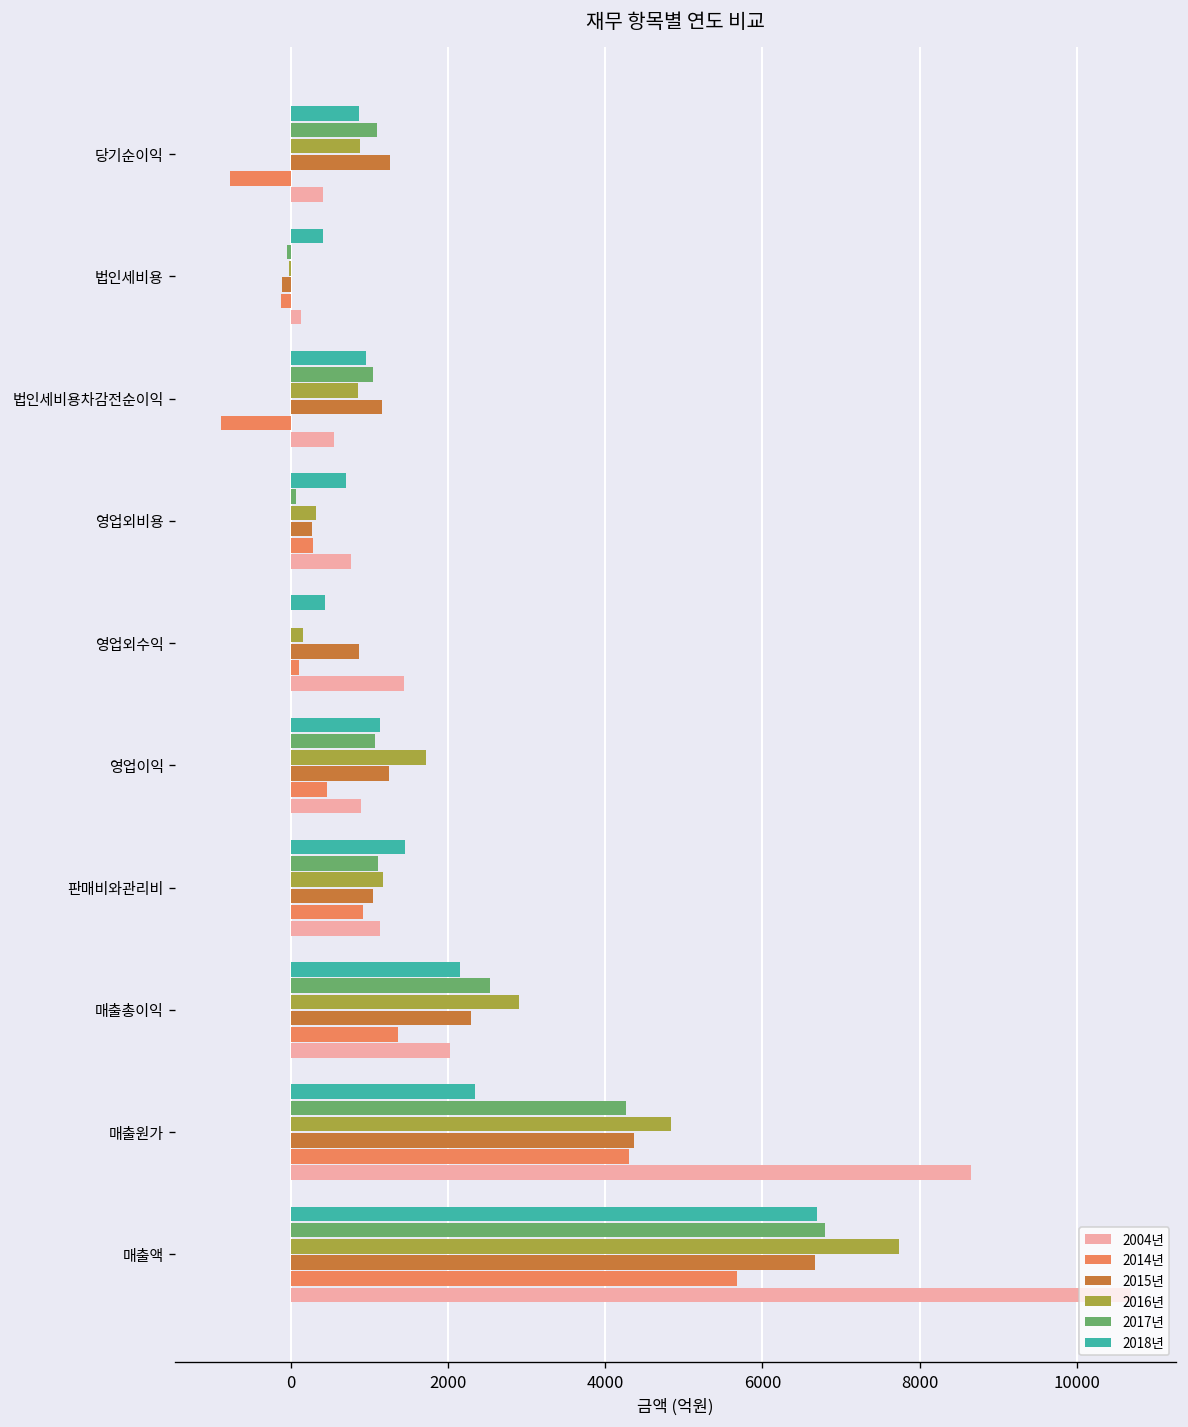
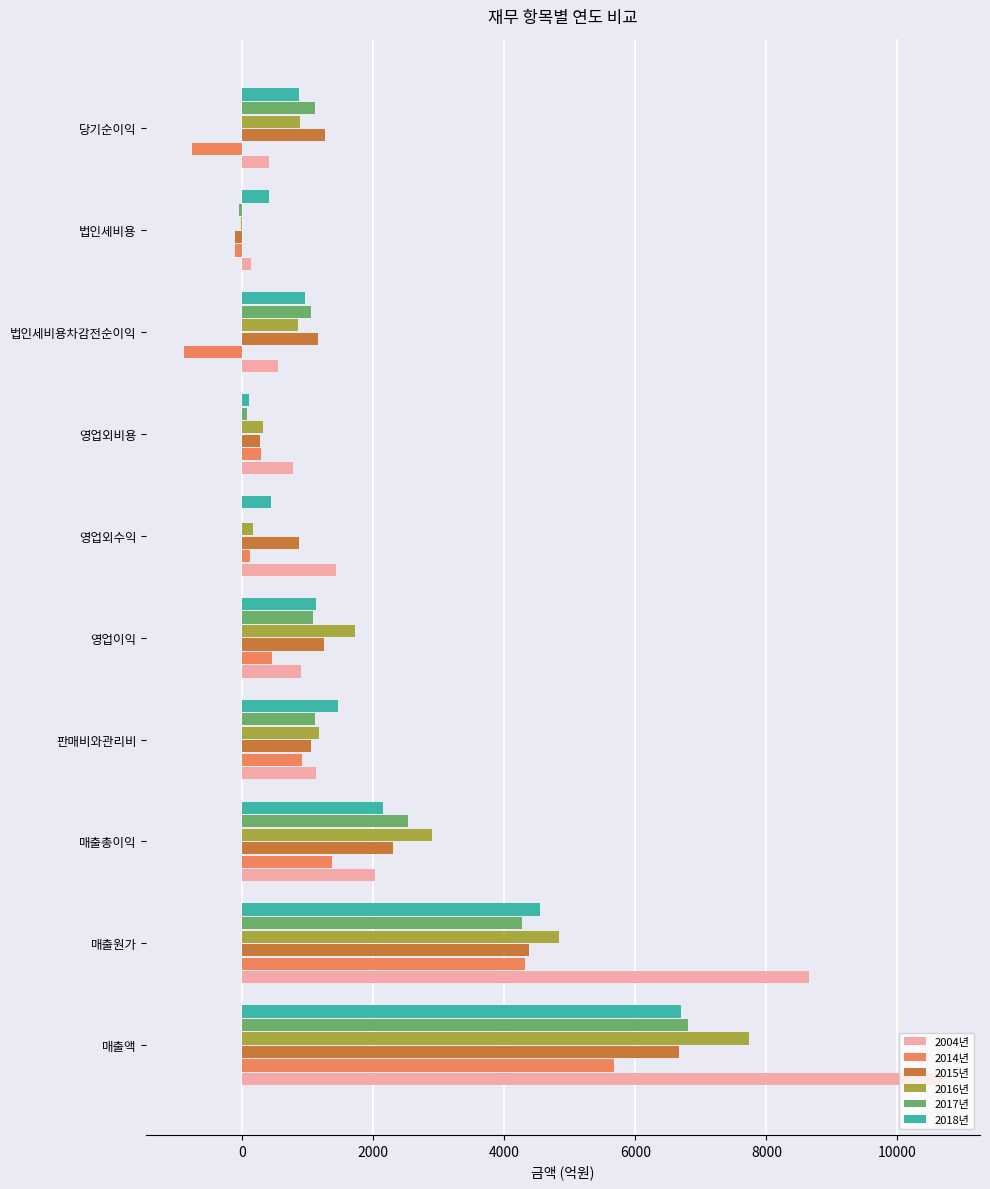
  {
    "2004년": {
      "당기순이익": 400,
      "법인세비용": 100,
      "법인세비용차감전순이익": 500,
      "영업외비용": 800,
      "영업외수익": 1400,
      "영업이익": 900,
      "판매비와관리비": 1100,
      "매출총이익": 2000,
      "매출원가": 8700
    },
    "2017년": {
      "당기순이익": 1100,
      "법인세비용": -100,
      "법인세비용차감전순이익": 1000,
      "영업외비용": 100,
      "영업외수익": 0,
      "영업이익": 1100,
      "판매비와관리비": 1100,
      "매출총이익": 2500,
      "매출원가": 4300,
      "매출액": 6800
    },
    "2018년": {
      "당기순이익": 900,
      "법인세비용": 400,
      "법인세비용차감전순이익": 1000,
-     "영업외비용": 700,
+     "영업외비용": 100,
      "영업외수익": 400,
      "영업이익": 1100,
      "판매비와관리비": 1500,
      "매출총이익": 2200,
-     "매출원가": 2300,
+     "매출원가": 4500,
      "매출액": 6700
    }
  }
